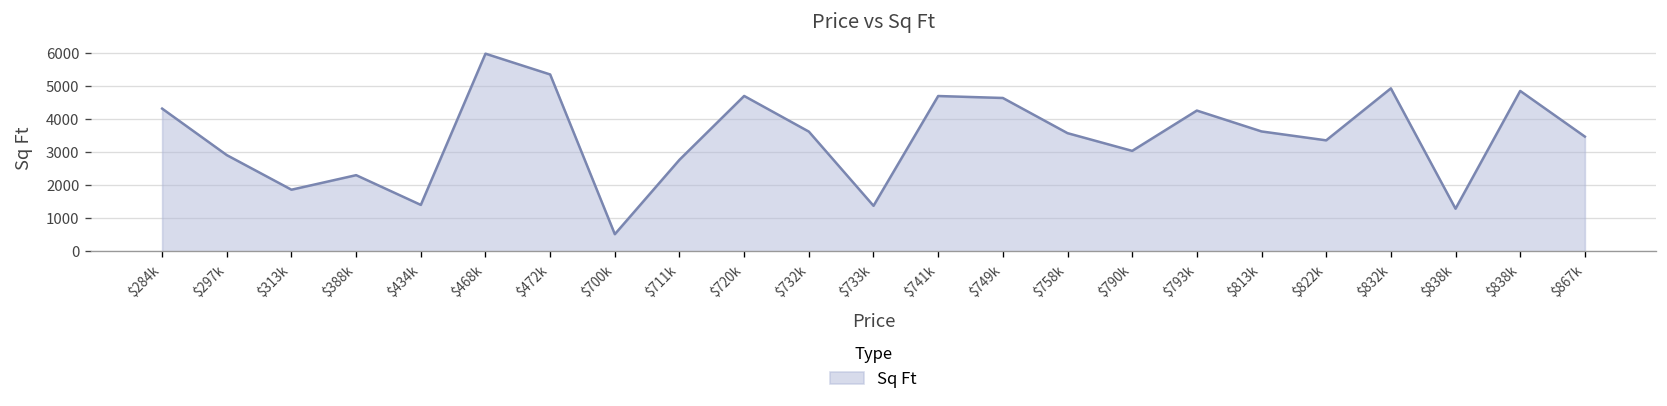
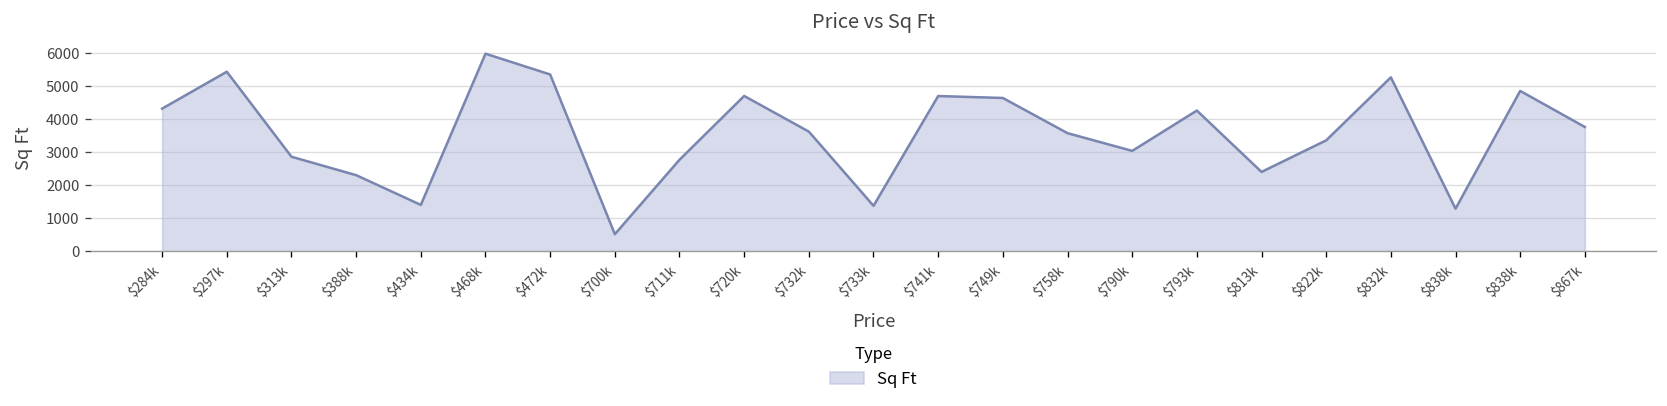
  {
    "$284k": 4300,
-   "$297k": 2900,
-   "$313k": 1900,
+   "$297k": 5400,
+   "$313k": 2900,
    "$388k": 2300,
    "$434k": 1400,
    "$468k": 6000,
    "$472k": 5300,
    "$700k": 500,
    "$711k": 2800,
    "$720k": 4700,
    "$732k": 3600,
    "$733k": 1400,
    "$741k": 4700,
    "$749k": 4600,
    "$758k": 3600,
    "$790k": 3000,
    "$793k": 4300,
-   "$813k": 3600,
+   "$813k": 2400,
    "$822k": 3400,
-   "$832k": 4900,
-   "$867k": 3500
+   "$832k": 5300,
+   "$867k": 3800
  }
